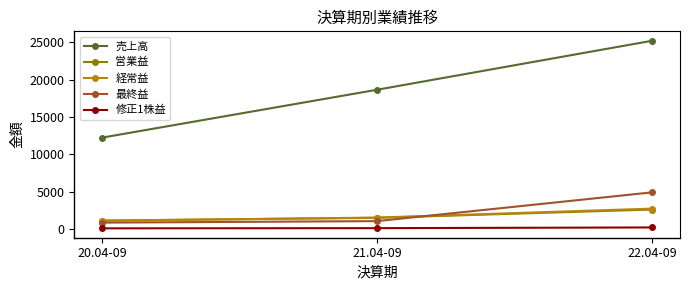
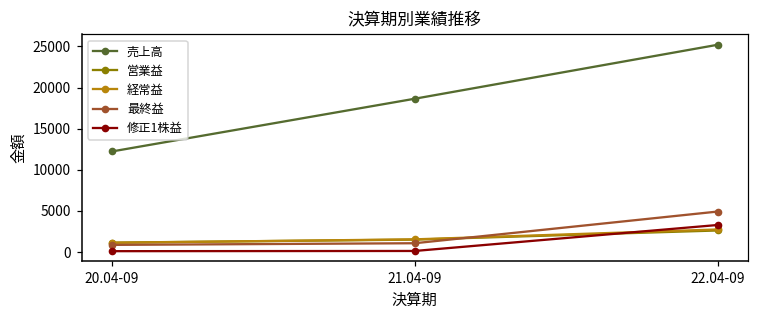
  {
    "売上高": {
      "20.04-09": 12000,
      "21.04-09": 19000,
      "22.04-09": 25000
    },
    "最終益": {
      "21.04-09": 1000,
      "22.04-09": 5000
    },
    "修正1株益": {
      "20.04-09": 0,
      "21.04-09": 0,
-     "22.04-09": 0
+     "22.04-09": 3000
    }
  }
